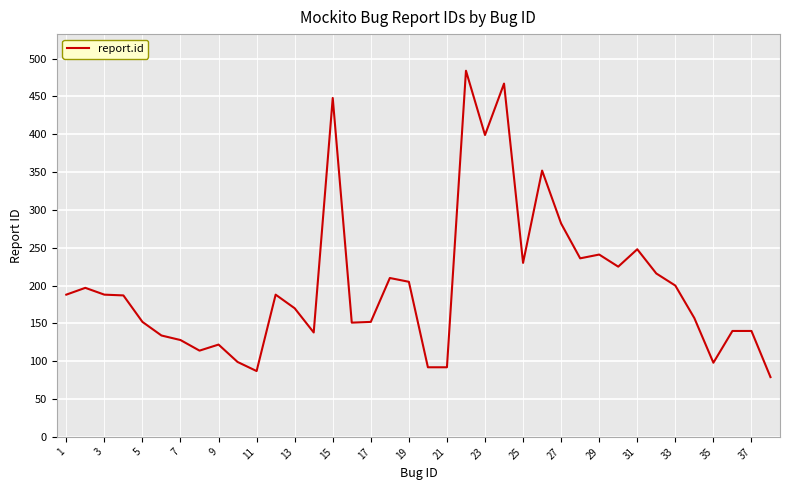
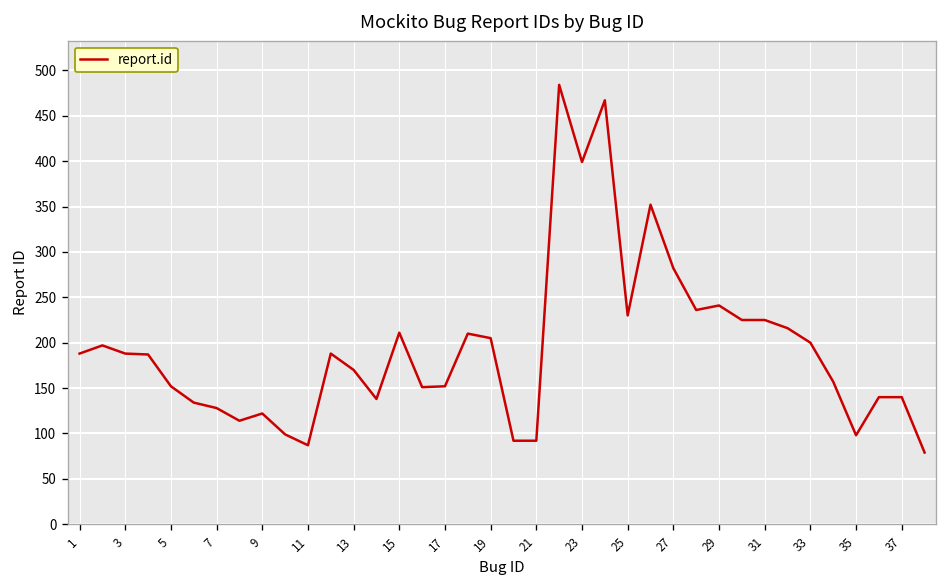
  {
    "1": 190,
    "3": 190,
    "5": 150,
    "7": 130,
    "9": 120,
    "11": 90,
    "13": 170,
-   "15": 450,
+   "15": 210,
    "17": 150,
    "19": 210,
    "21": 90,
    "23": 400,
    "25": 230,
    "27": 280,
    "29": 240,
-   "31": 250,
+   "31": 230,
    "33": 200,
    "35": 100,
    "37": 140
  }
